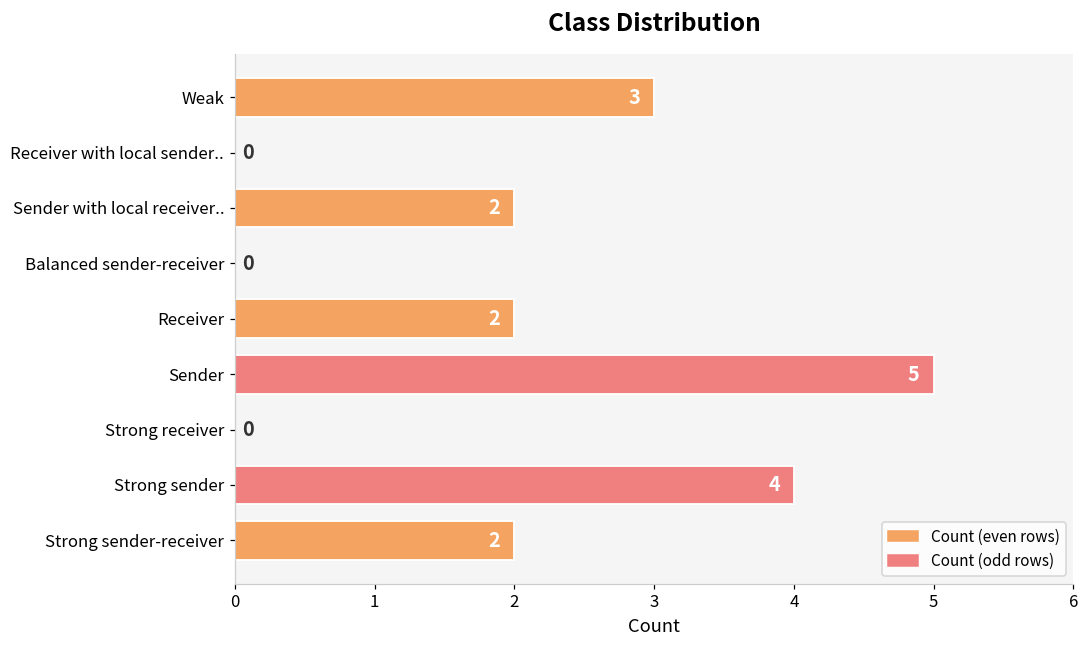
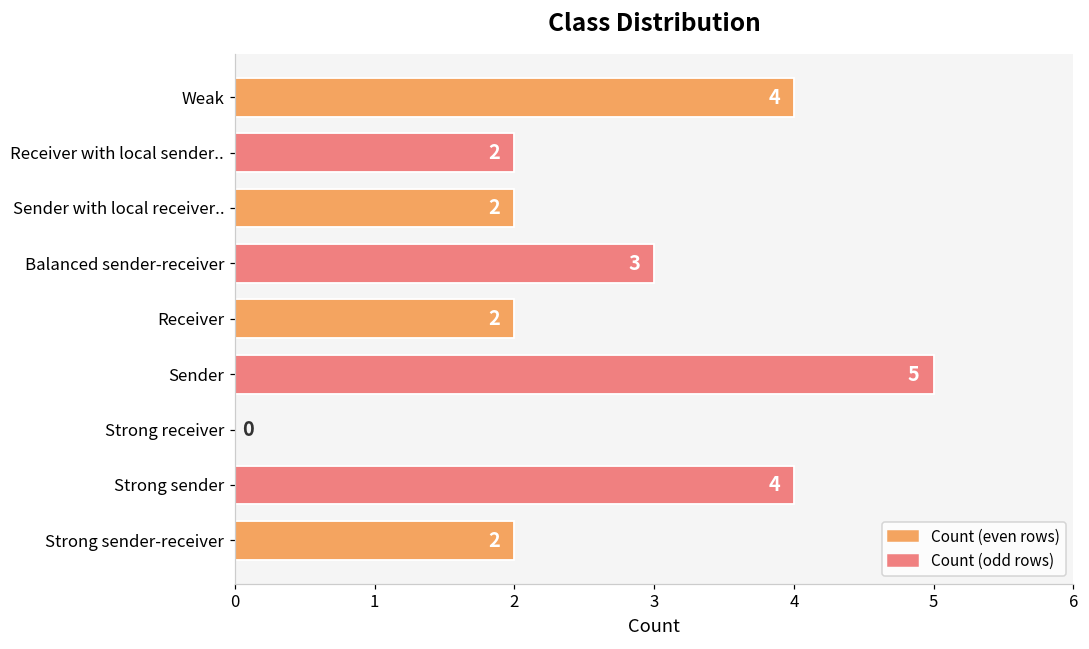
  {
-   "Weak": 3,
-   "Receiver with local sender..": 0,
+   "Weak": 4,
+   "Receiver with local sender..": 2,
    "Sender with local receiver..": 2,
-   "Balanced sender-receiver": 0,
+   "Balanced sender-receiver": 3,
    "Receiver": 2,
    "Sender": 5,
    "Strong receiver": 0,
    "Strong sender": 4,
    "Strong sender-receiver": 2
  }
